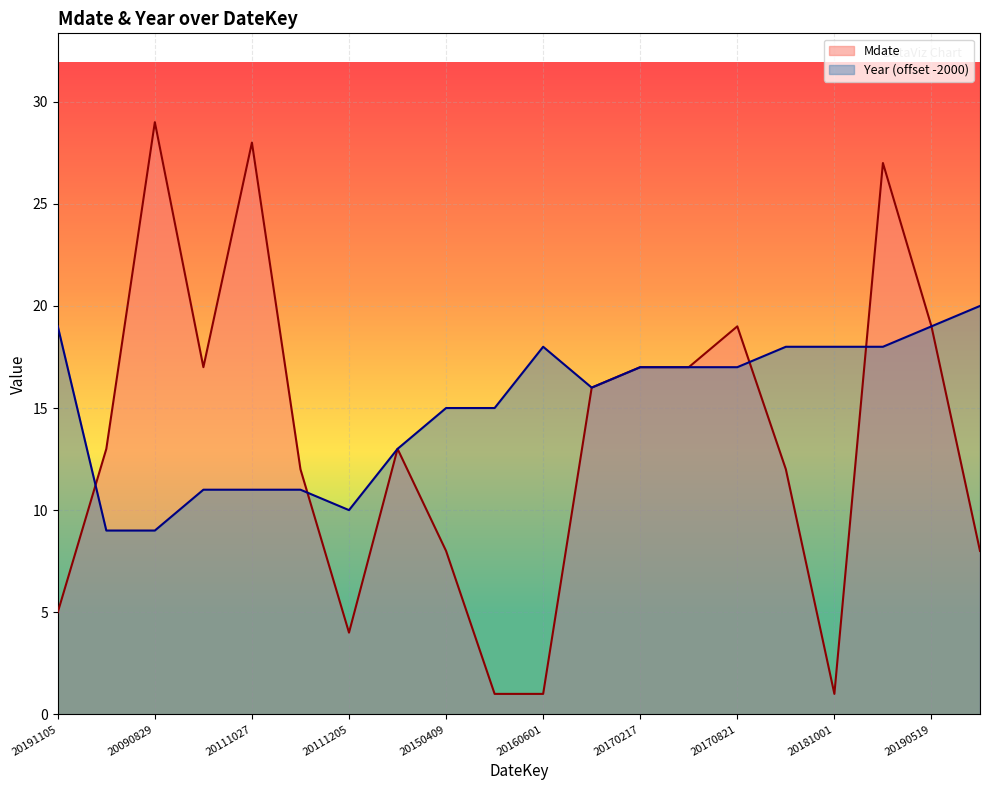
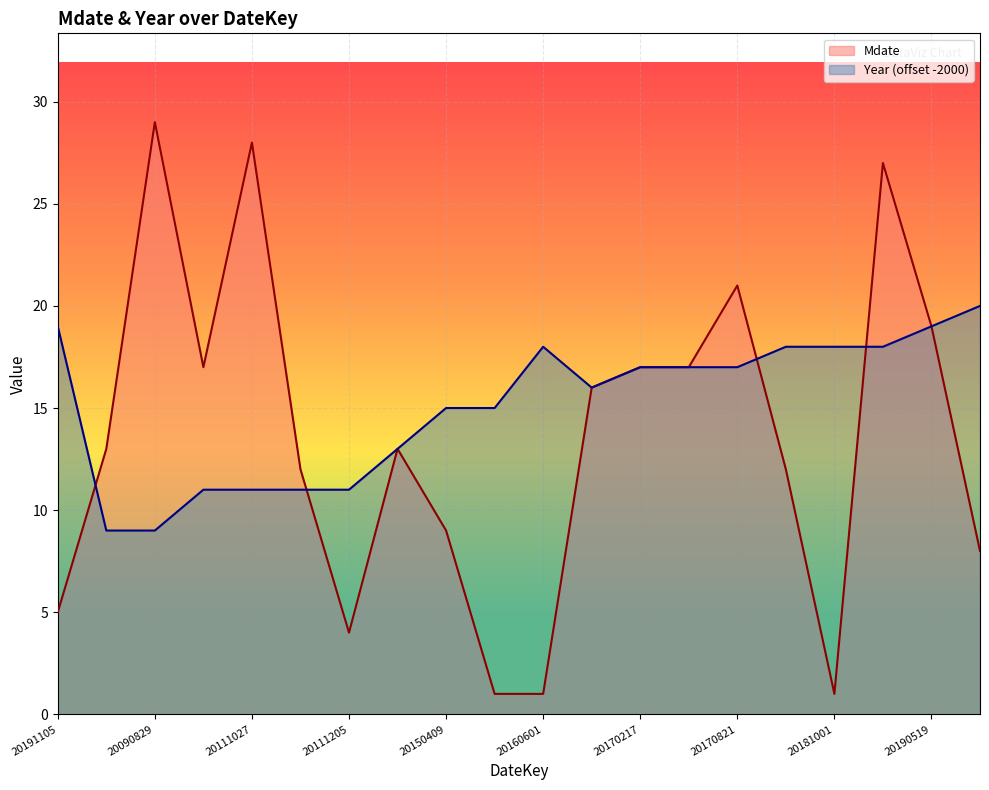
  {
    "Mdate": {
      "20191105": 5,
      "20090829": 29,
      "20111027": 28,
      "20111205": 4,
-     "20150409": 8,
+     "20150409": 9,
      "20160601": 1,
-     "20170821": 19,
+     "20170821": 21,
      "20181001": 1
    },
    "Year (offset -2000)": {
      "20191105": 19.0,
      "20090829": 9.0,
      "20111027": 11.0,
-     "20111205": 10.0,
+     "20111205": 11.0,
      "20150409": 15.0,
      "20160601": 18.0,
      "20170821": 17.0,
      "20181001": 18.0
    }
  }
